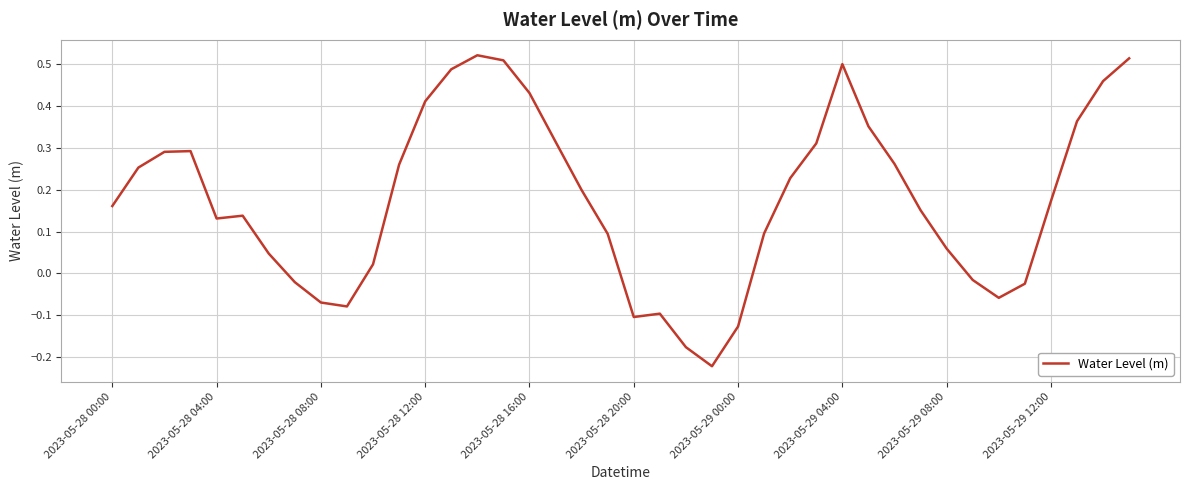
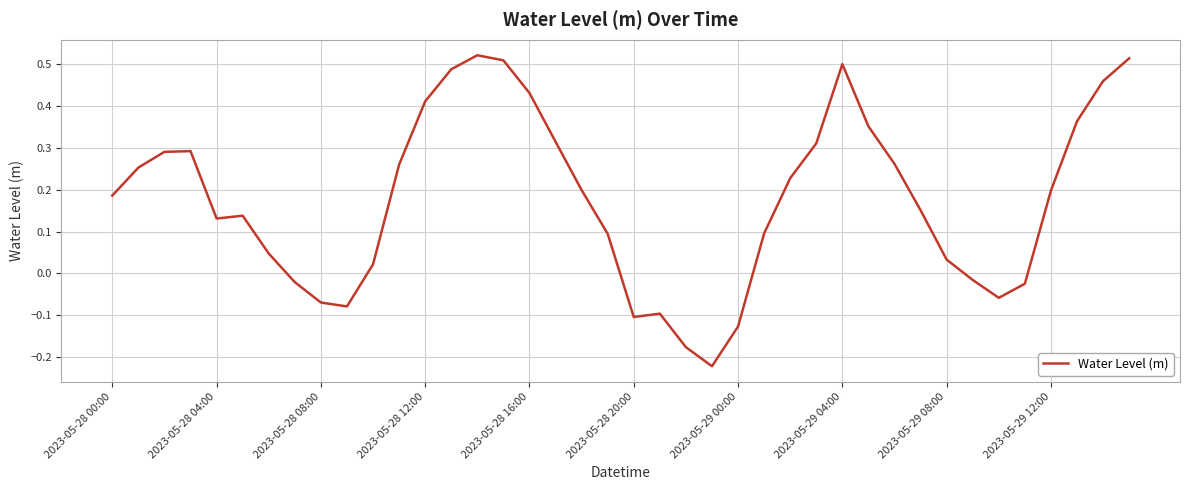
  {
-   "2023-05-28 00:00": 0.16,
+   "2023-05-28 00:00": 0.19,
    "2023-05-28 04:00": 0.13,
    "2023-05-28 08:00": -0.07,
    "2023-05-28 12:00": 0.41,
    "2023-05-28 16:00": 0.43,
    "2023-05-28 20:00": -0.10,
    "2023-05-29 00:00": -0.13,
    "2023-05-29 04:00": 0.50,
-   "2023-05-29 08:00": 0.06,
-   "2023-05-29 12:00": 0.17
+   "2023-05-29 08:00": 0.03,
+   "2023-05-29 12:00": 0.20
  }
